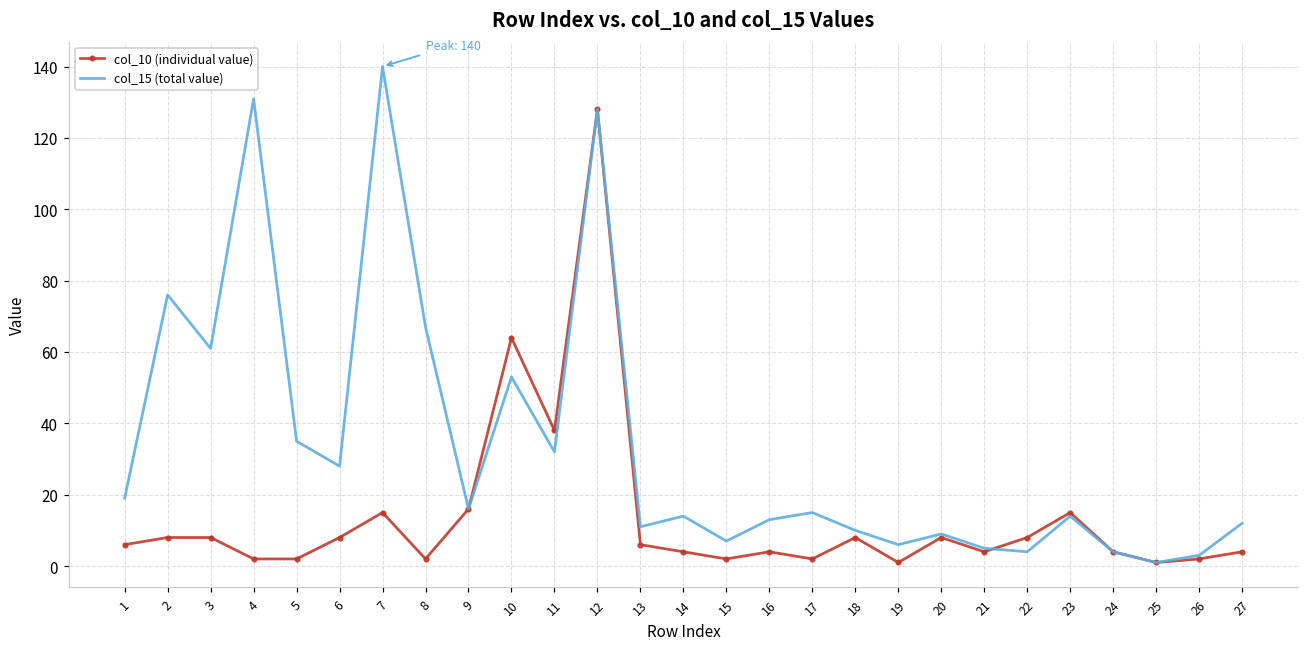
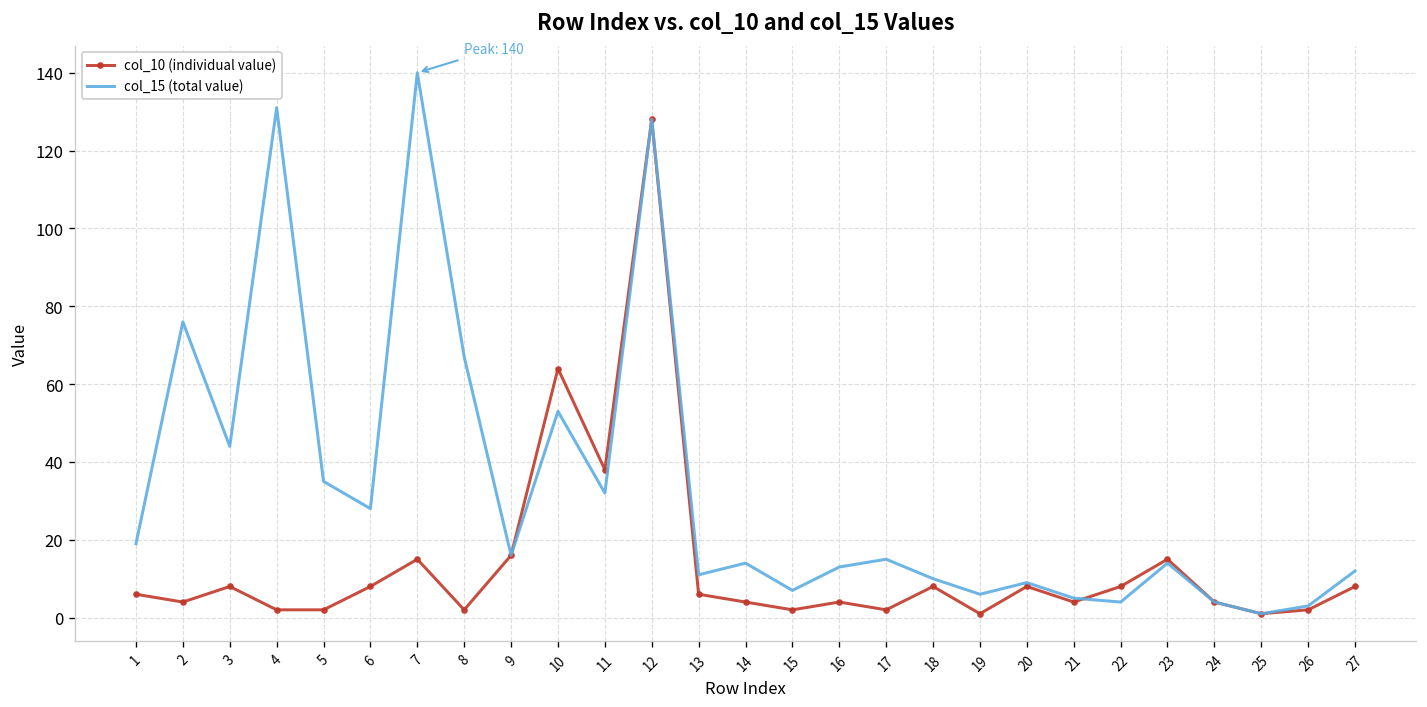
  {
    "col_10 (individual value)": {
      "1": 6,
-     "2": 8,
+     "2": 4,
      "3": 8,
      "4": 2,
      "5": 2,
      "6": 8,
      "7": 15,
      "8": 2,
      "10": 64,
      "11": 38,
      "13": 6,
      "14": 4,
      "15": 2,
      "16": 4,
      "17": 2,
      "18": 8,
      "19": 1,
      "20": 8,
      "21": 4,
      "22": 8,
      "23": 15,
      "26": 2,
-     "27": 4
+     "27": 8
    },
    "col_15 (total value)": {
      "1": 19,
      "2": 76,
-     "3": 61,
+     "3": 44,
      "4": 131,
      "5": 35,
      "6": 28,
      "8": 67,
      "10": 53,
      "11": 32,
      "13": 11,
      "14": 14,
      "15": 7,
      "16": 13,
      "17": 15,
      "18": 10,
      "19": 6,
      "20": 9,
      "21": 5,
      "22": 4,
      "23": 14,
      "26": 3,
      "27": 12
    }
  }
